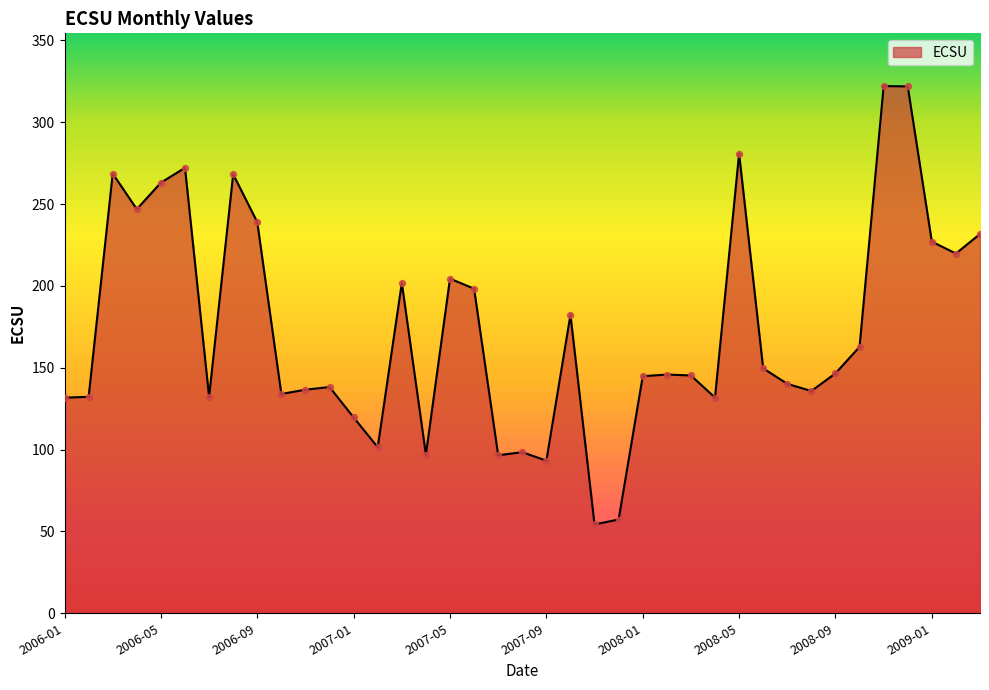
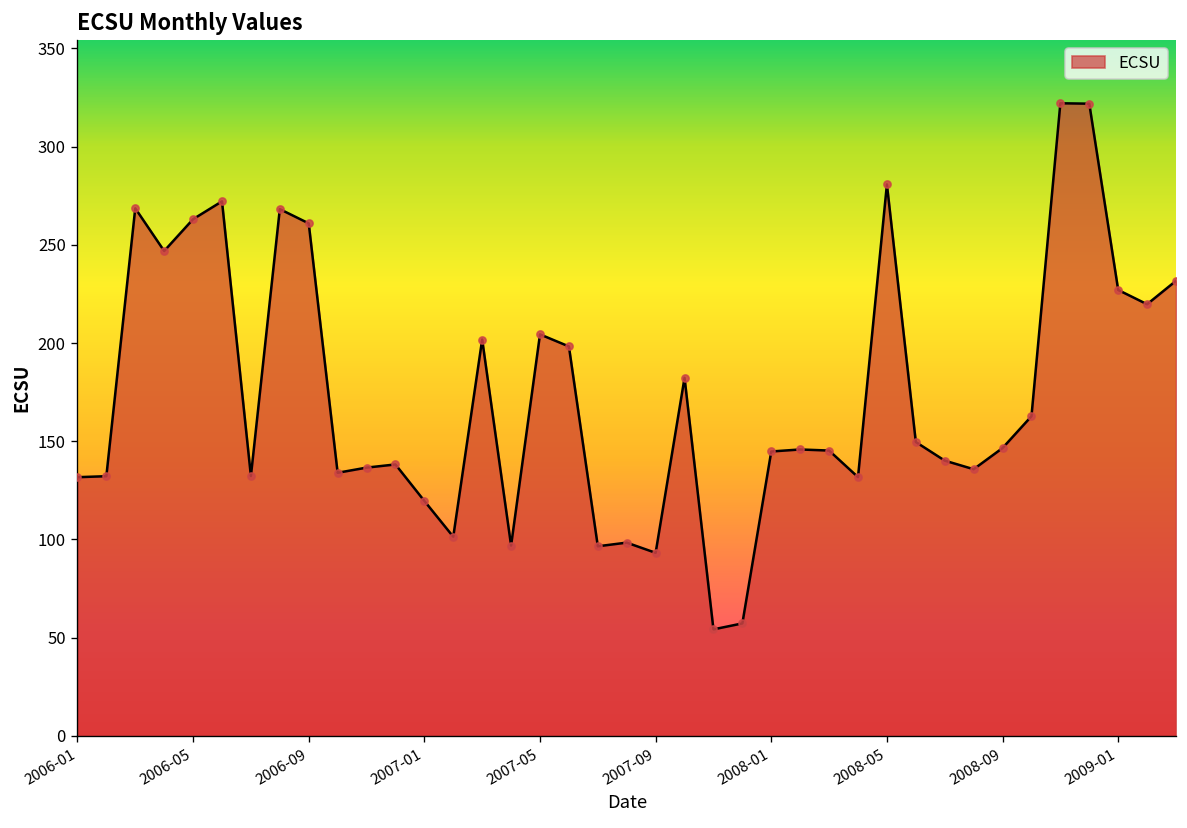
  {
    "2006-01": 132,
    "2006-05": 263,
-   "2006-09": 239,
+   "2006-09": 261,
    "2007-01": 120,
    "2007-05": 204,
    "2007-09": 93,
    "2008-01": 145,
    "2008-05": 281,
    "2008-09": 147,
    "2009-01": 227
  }
